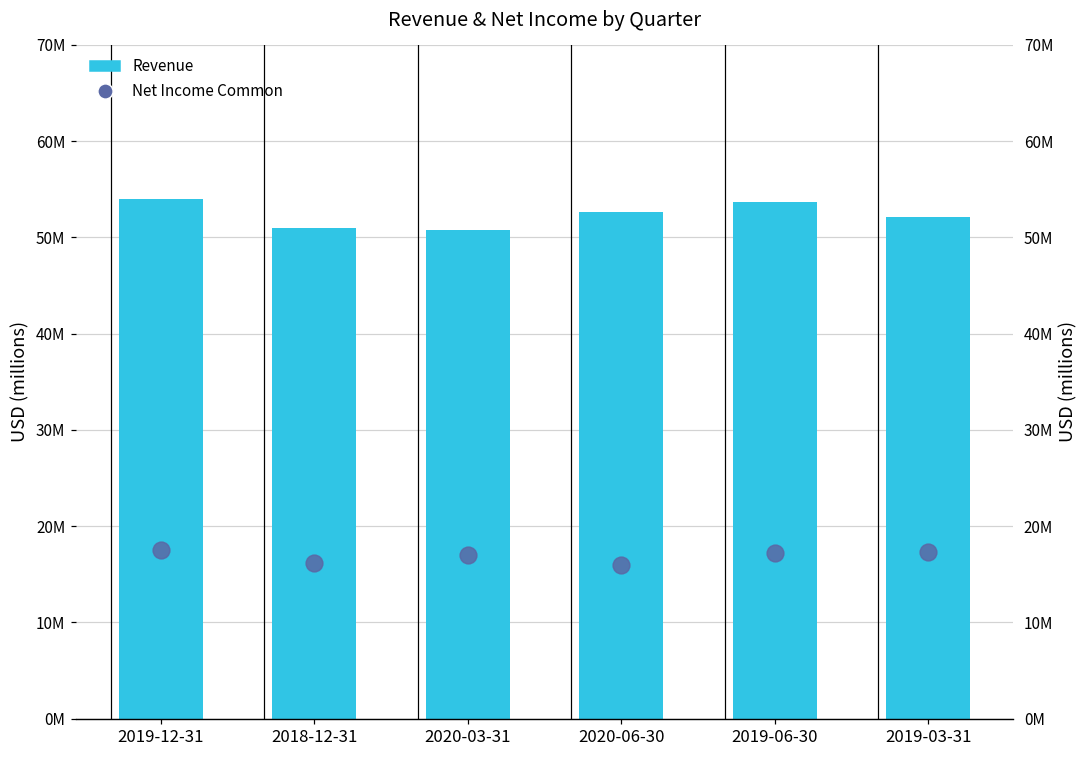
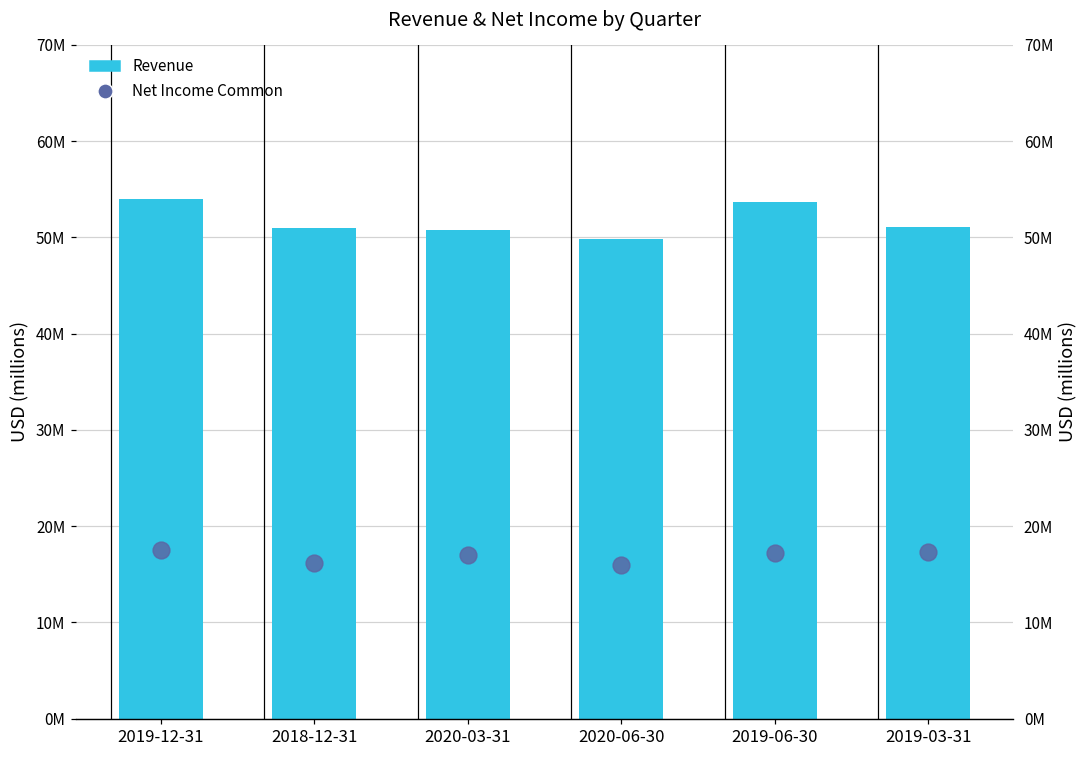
  {
    "Revenue": {
      "2019-12-31": 54000000,
      "2018-12-31": 51000000,
      "2020-03-31": 51000000,
-     "2020-06-30": 53000000,
+     "2020-06-30": 50000000,
      "2019-06-30": 54000000,
-     "2019-03-31": 52000000
+     "2019-03-31": 51000000
    }
  }
